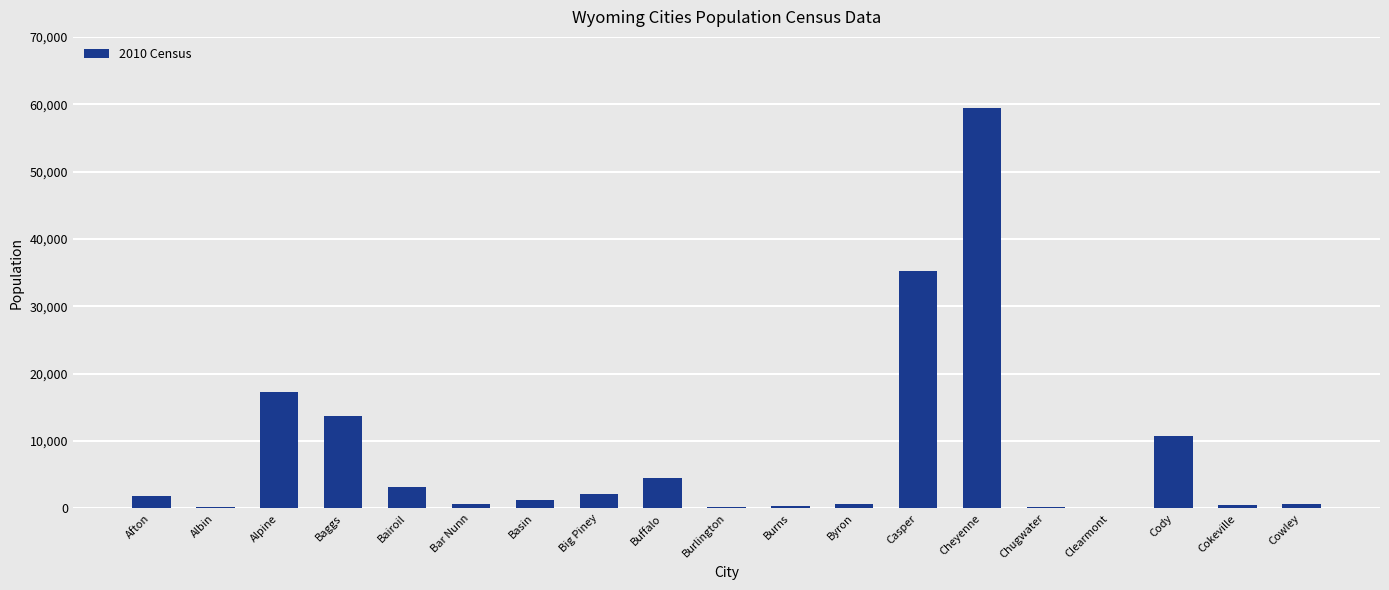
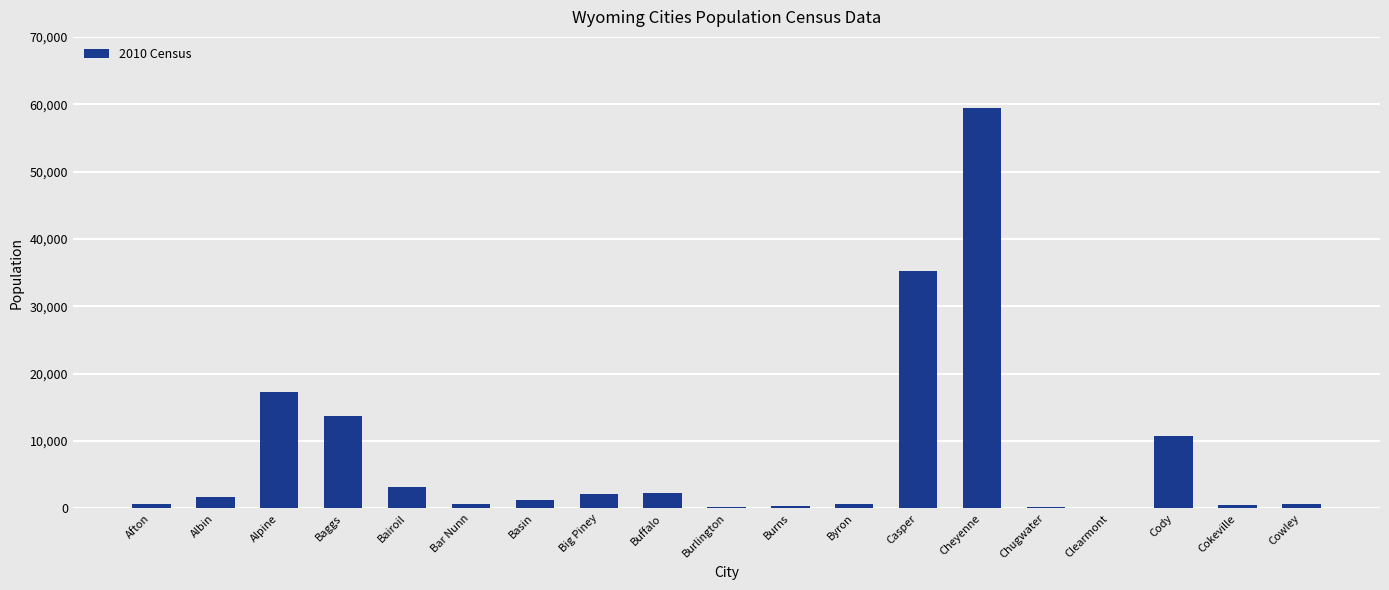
  {
-   "Afton": "2,000",
-   "Albin": "0",
+   "Afton": "1,000",
+   "Albin": "2,000",
    "Alpine": "17,000",
    "Baggs": "14,000",
    "Bairoil": "3,000",
    "Bar Nunn": "1,000",
    "Basin": "1,000",
    "Big Piney": "2,000",
-   "Buffalo": "5,000",
+   "Buffalo": "2,000",
    "Byron": "1,000",
    "Casper": "35,000",
    "Cheyenne": "59,000",
    "Cody": "11,000",
    "Cokeville": "1,000",
    "Cowley": "1,000"
  }
